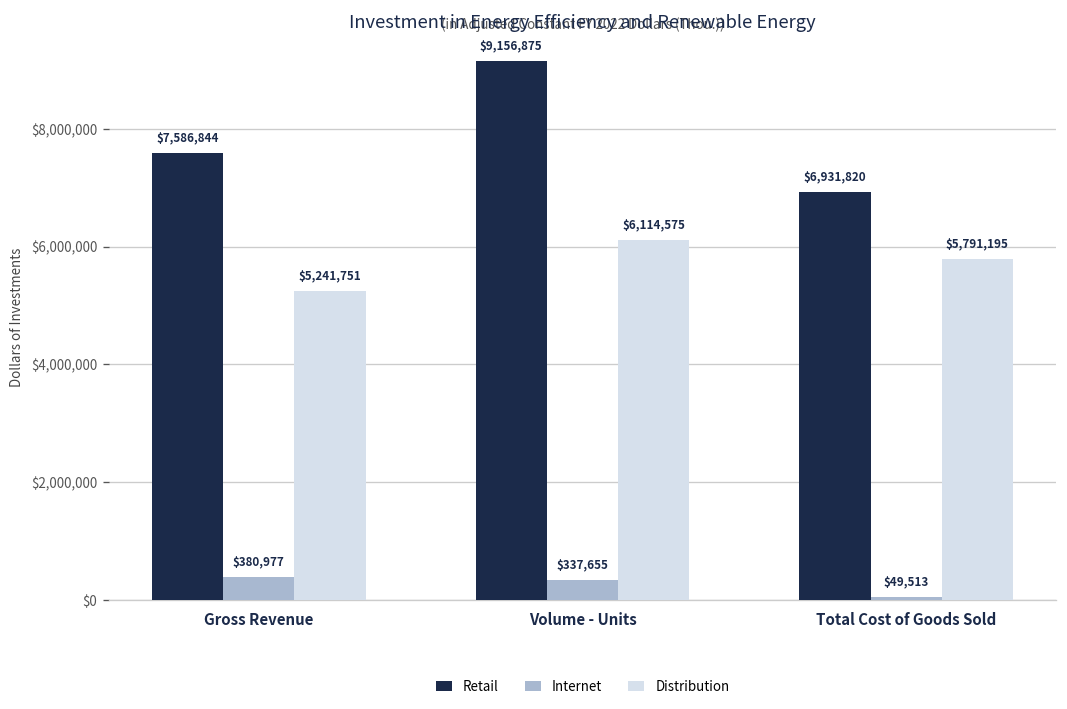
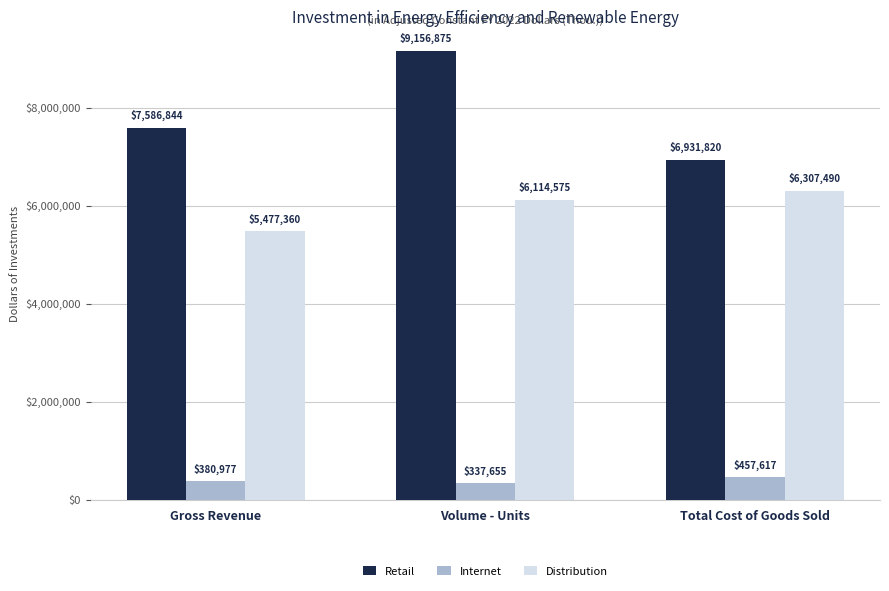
  {
    "Retail": {
      "Gross Revenue": "$7,586,844",
      "Volume - Units": "$9,156,875",
      "Total Cost of Goods Sold": "$6,931,820"
    },
    "Internet": {
      "Gross Revenue": "$380,977",
      "Volume - Units": "$337,655",
-     "Total Cost of Goods Sold": "$49,513"
+     "Total Cost of Goods Sold": "$457,617"
    },
    "Distribution": {
-     "Gross Revenue": "$5,241,751",
+     "Gross Revenue": "$5,477,360",
      "Volume - Units": "$6,114,575",
-     "Total Cost of Goods Sold": "$5,791,195"
+     "Total Cost of Goods Sold": "$6,307,490"
    }
  }
